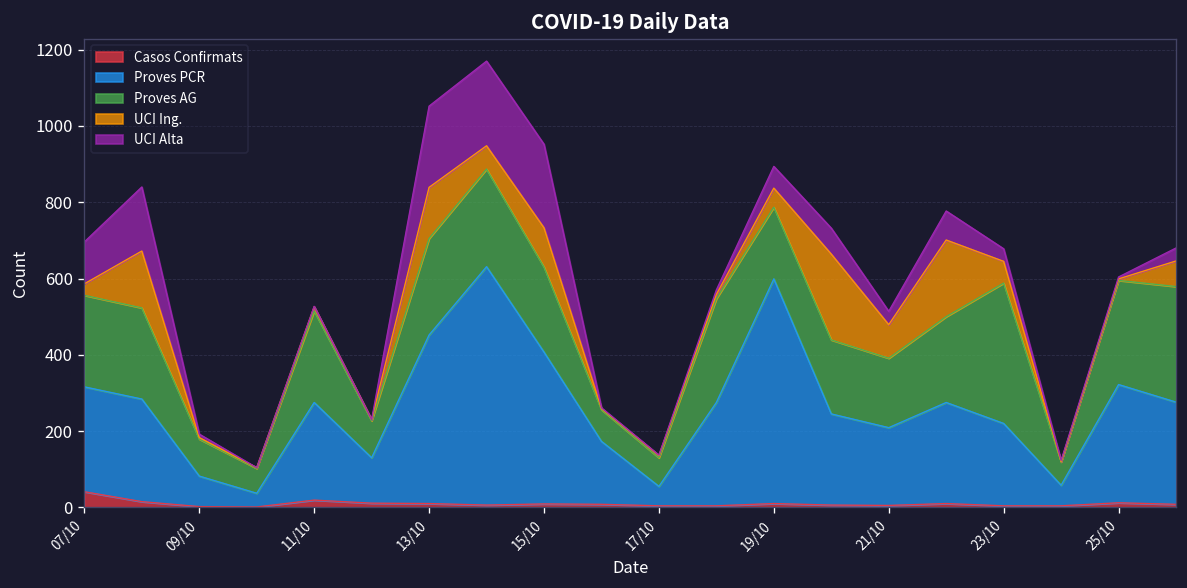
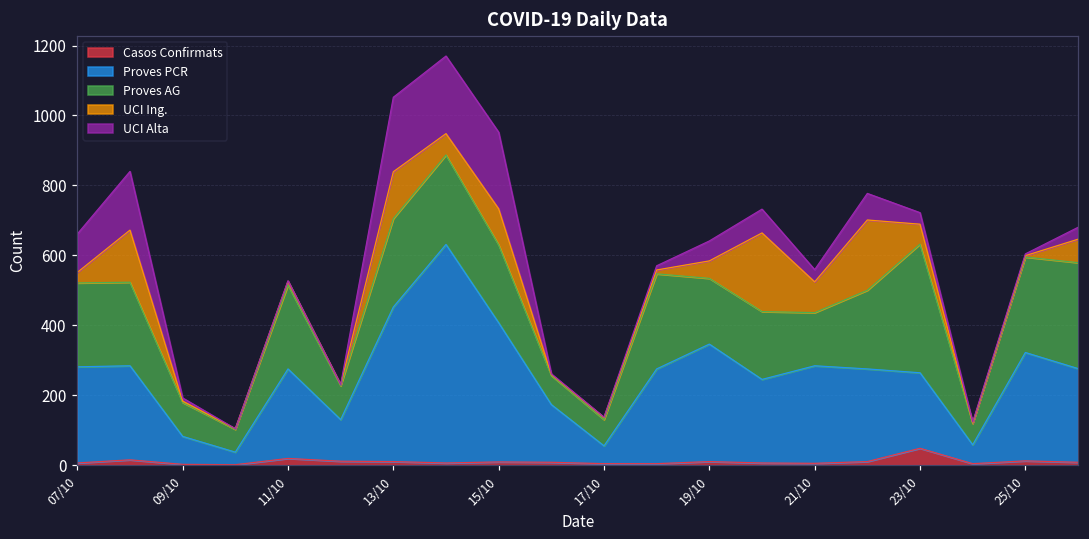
  {
    "Casos Confirmats": {
-     "07/10": 40,
+     "07/10": 10,
      "09/10": 0,
      "11/10": 20,
      "13/10": 10,
      "15/10": 10,
      "17/10": 0,
      "19/10": 10,
      "21/10": 10,
-     "23/10": 0,
+     "23/10": 50,
      "25/10": 10
    },
    "Proves PCR": {
      "07/10": 280,
      "09/10": 80,
      "11/10": 260,
      "13/10": 440,
      "15/10": 400,
      "17/10": 50,
-     "19/10": 590,
-     "21/10": 200,
+     "19/10": 340,
+     "21/10": 280,
      "23/10": 220,
      "25/10": 310
    },
    "Proves AG": {
      "07/10": 240,
      "11/10": 240,
      "13/10": 250,
      "15/10": 220,
      "19/10": 190,
-     "21/10": 180,
+     "21/10": 150,
      "23/10": 370
    },
    "UCI Ing.": {
      "07/10": 30,
      "13/10": 130,
      "15/10": 100,
      "19/10": 50,
      "21/10": 90,
      "23/10": 60
    },
    "UCI Alta": {
      "07/10": 110,
      "09/10": 10,
      "13/10": 210,
      "15/10": 220,
      "19/10": 60,
      "21/10": 40,
      "23/10": 30
    }
  }
